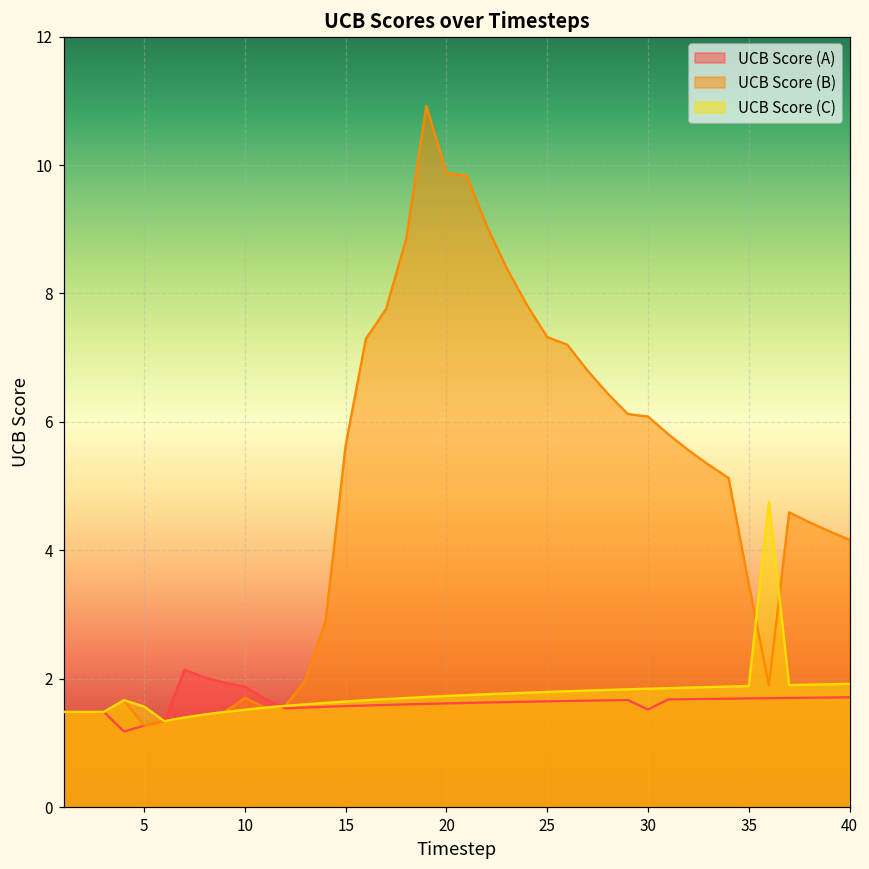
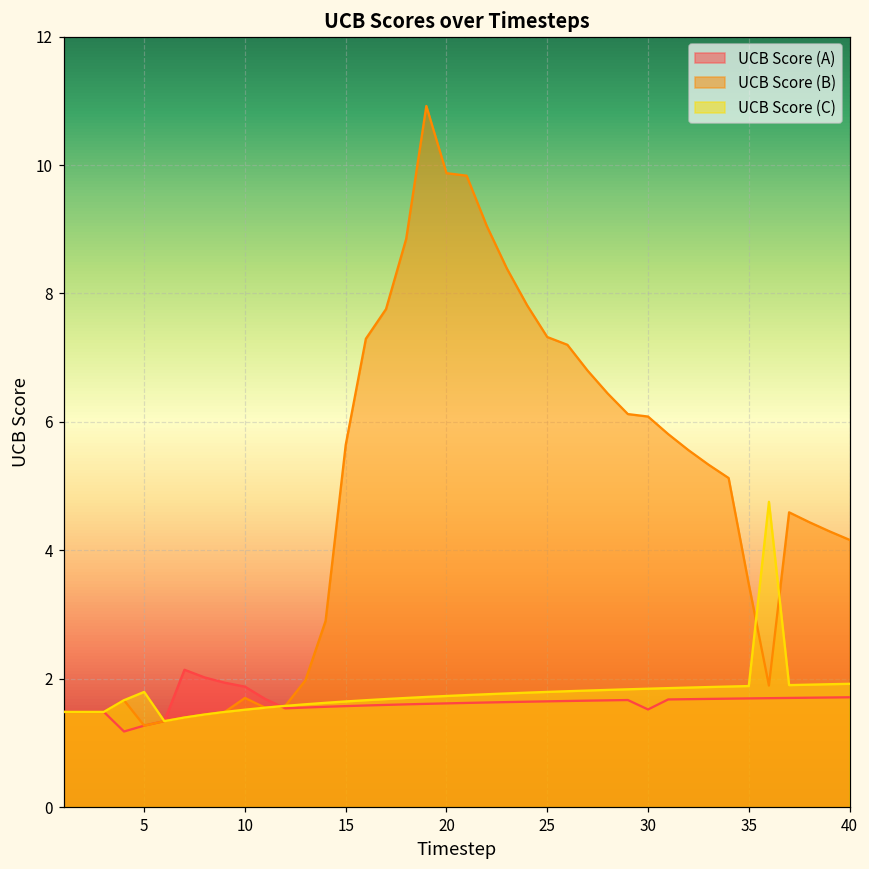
  {
    "UCB Score (A)": {
      "10": 1.9,
      "15": 1.6,
      "20": 1.6,
      "25": 1.6,
      "30": 1.5,
      "35": 1.7,
      "40": 1.7
    },
    "UCB Score (B)": {
      "10": 1.7,
      "15": 5.6,
      "20": 9.9,
      "25": 7.3,
      "30": 6.1,
      "35": 3.5,
      "40": 4.2
    },
    "UCB Score (C)": {
-     "5": 1.6,
+     "5": 1.8,
      "10": 1.5,
      "15": 1.6,
      "20": 1.7,
      "25": 1.8,
      "30": 1.8,
      "35": 1.9,
      "40": 1.9
    }
  }
